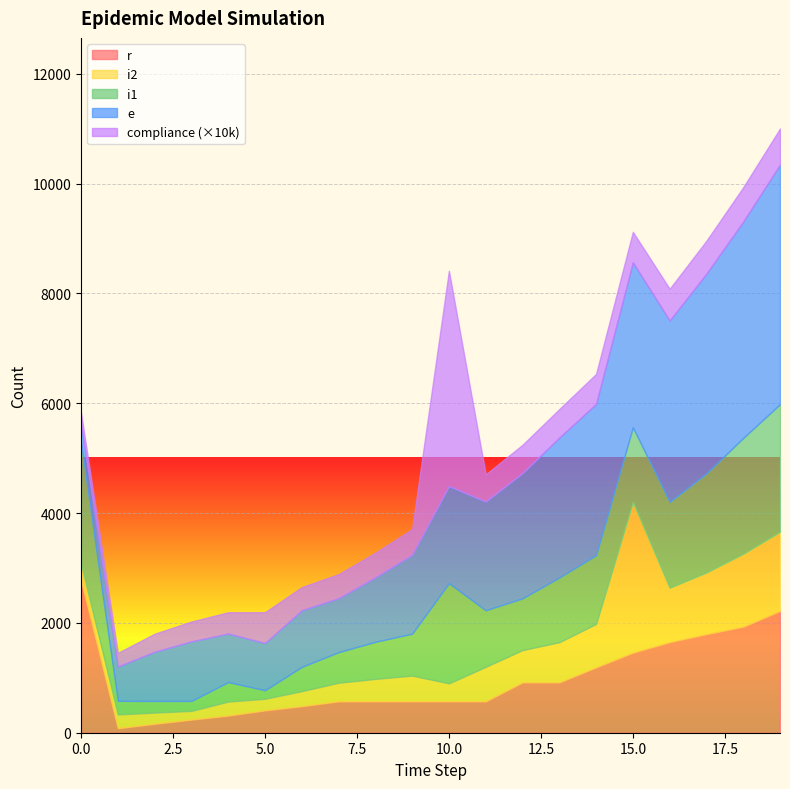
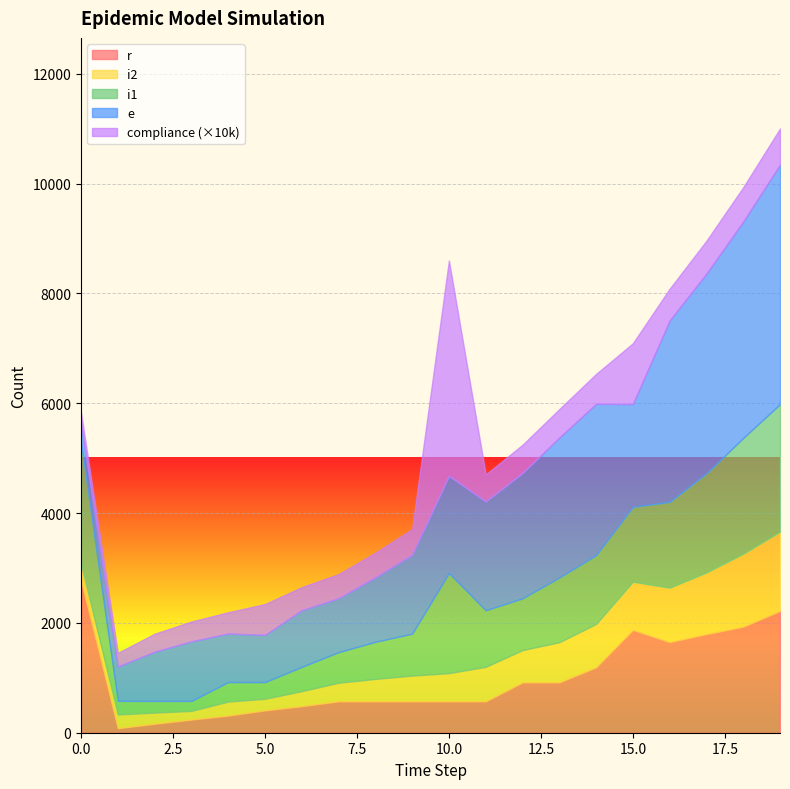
  {
    "r": {
      "0.0": 2800,
      "5.0": 400,
      "10.0": 600,
-     "15.0": 1500
+     "15.0": 1900
    },
    "i2": {
      "0.0": 300,
      "5.0": 200,
-     "10.0": 300,
-     "15.0": 2700
+     "10.0": 500,
+     "15.0": 900
    },
    "i1": {
      "0.0": 2200,
-     "5.0": 200,
+     "5.0": 300,
      "10.0": 1800,
      "15.0": 1400
    },
    "e": {
      "0.0": 300,
      "5.0": 900,
      "10.0": 1800,
-     "15.0": 3000
+     "15.0": 1900
    },
    "compliance (×10k)": {
      "0.0": 200,
      "5.0": 600,
      "10.0": 3900,
-     "15.0": 600
+     "15.0": 1100
    }
  }
